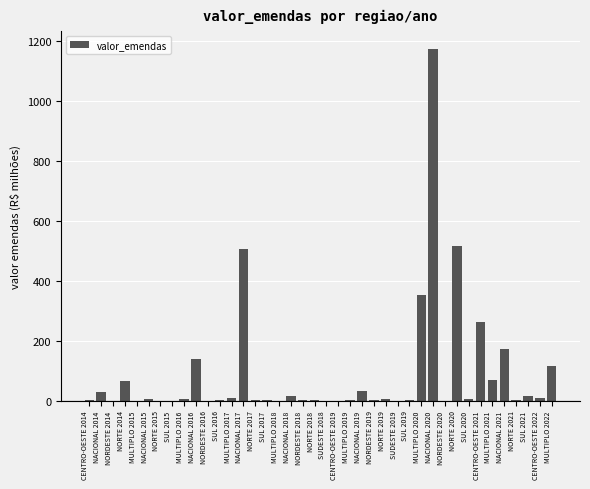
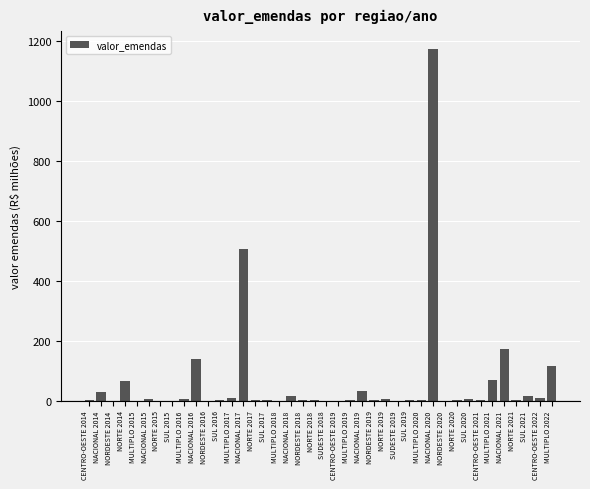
  {
    "NACIONAL 2014": 30,
    "NORTE 2014": 70,
    "NACIONAL 2016": 140,
    "MULTIPLO 2017": 10,
    "NACIONAL 2017": 510,
    "NACIONAL 2018": 20,
    "NACIONAL 2019": 30,
-   "MULTIPLO 2020": 350,
+   "MULTIPLO 2020": 0,
    "NACIONAL 2020": 1170,
-   "NORTE 2020": 520,
-   "CENTRO-OESTE 2021": 260,
+   "NORTE 2020": 0,
+   "CENTRO-OESTE 2021": 0,
    "MULTIPLO 2021": 70,
    "NACIONAL 2021": 170,
    "SUL 2021": 20,
    "CENTRO-OESTE 2022": 10,
    "MULTIPLO 2022": 120
  }
